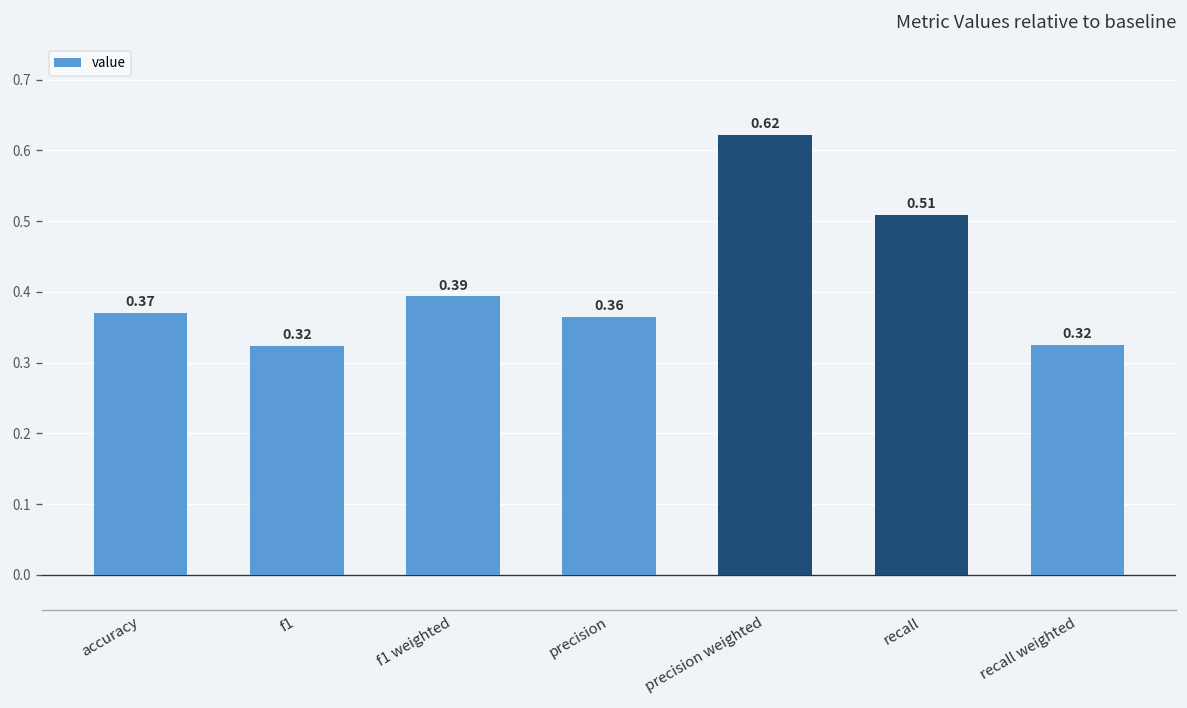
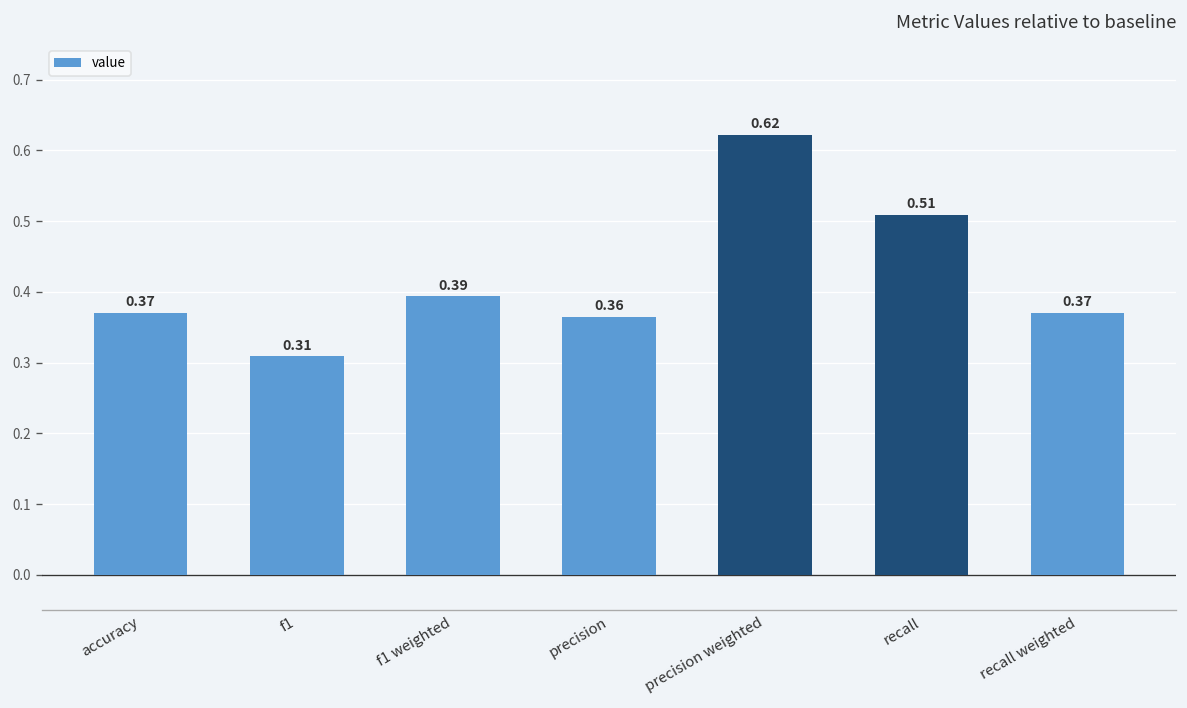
  {
    "accuracy": 0.37,
-   "f1": 0.32,
+   "f1": 0.31,
    "f1 weighted": 0.39,
    "precision": 0.36,
    "precision weighted": 0.62,
    "recall": 0.51,
-   "recall weighted": 0.32
+   "recall weighted": 0.37
  }
